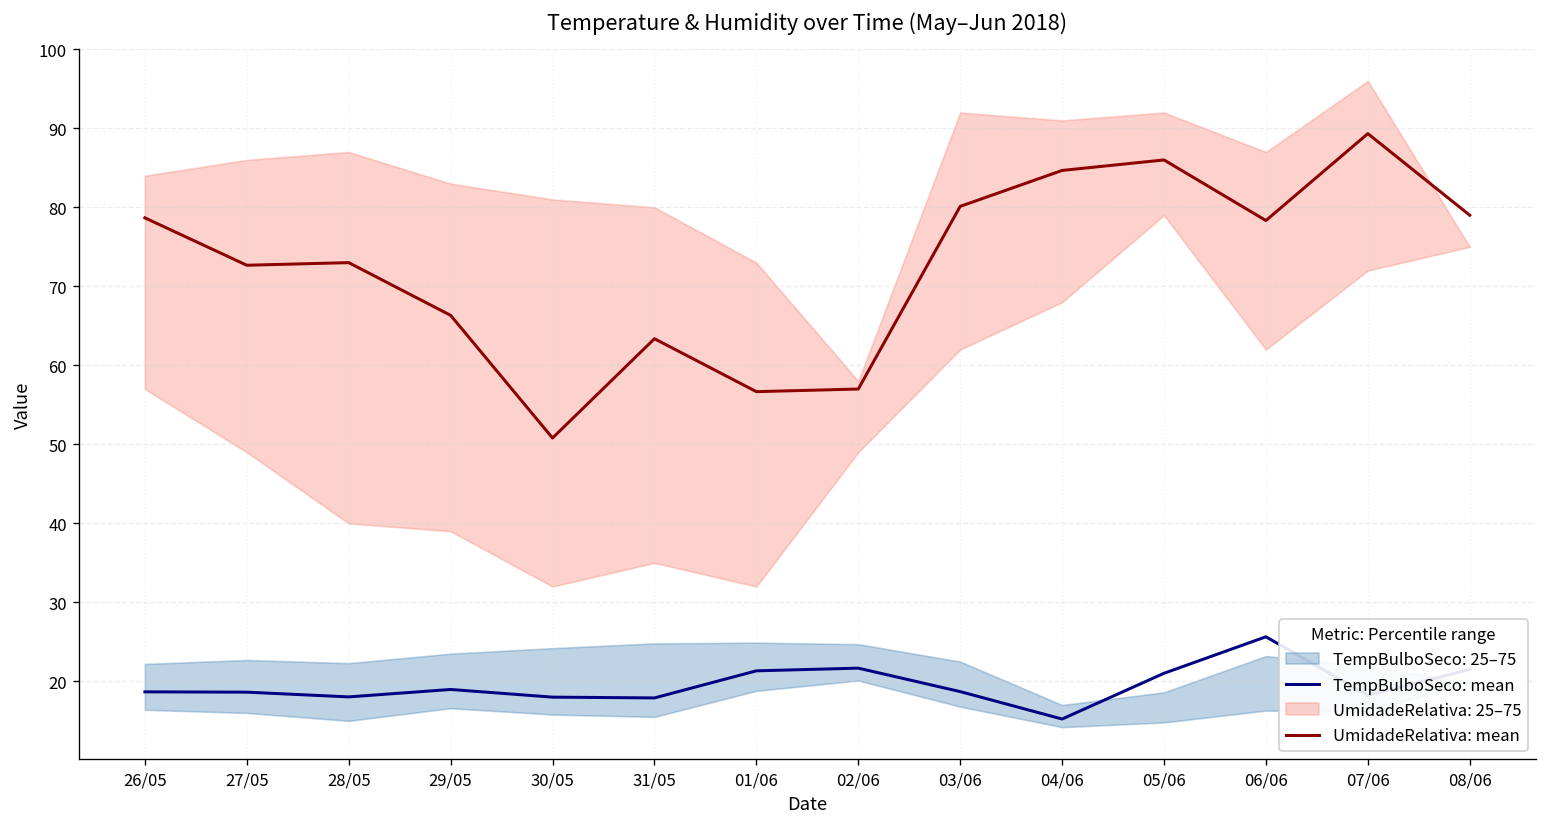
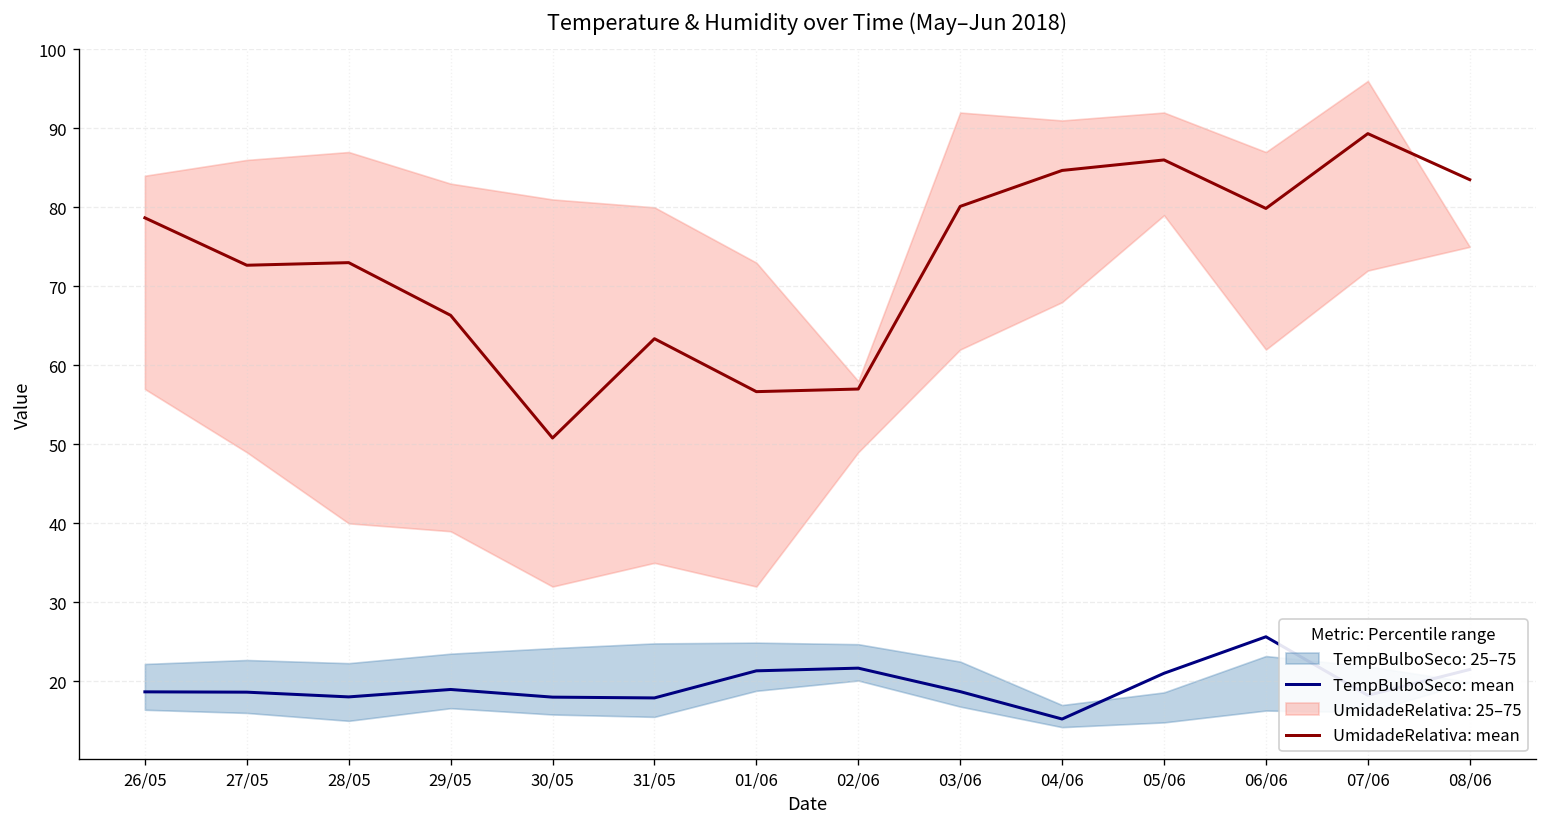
  {
    "TempBulboSeco: mean": {
      "26/05": 19,
      "27/05": 19,
      "28/05": 18,
      "29/05": 19,
      "30/05": 18,
      "31/05": 18,
      "01/06": 21,
      "02/06": 22,
      "03/06": 19,
      "04/06": 15,
      "05/06": 21,
      "06/06": 26
    },
    "UmidadeRelativa: mean": {
      "26/05": 79,
      "27/05": 73,
      "28/05": 73,
      "29/05": 66,
      "30/05": 51,
      "31/05": 63,
      "01/06": 57,
      "02/06": 57,
      "03/06": 80,
      "04/06": 85,
      "05/06": 86,
-     "06/06": 78,
+     "06/06": 80,
      "07/06": 89,
-     "08/06": 79
+     "08/06": 84
    }
  }
